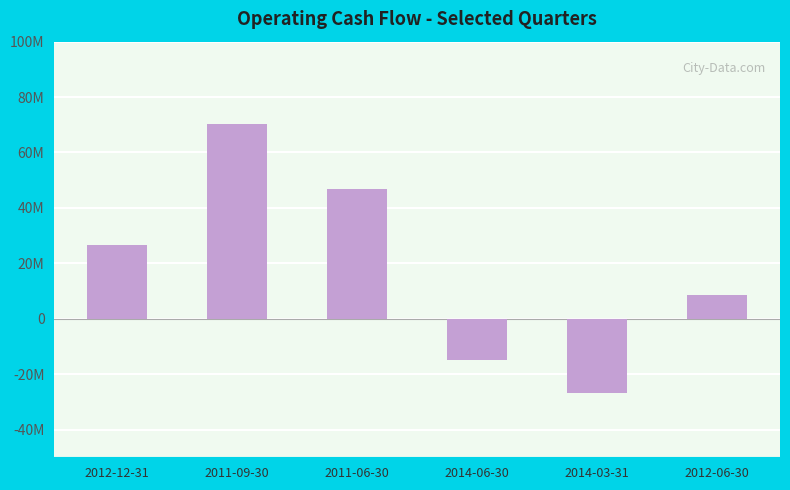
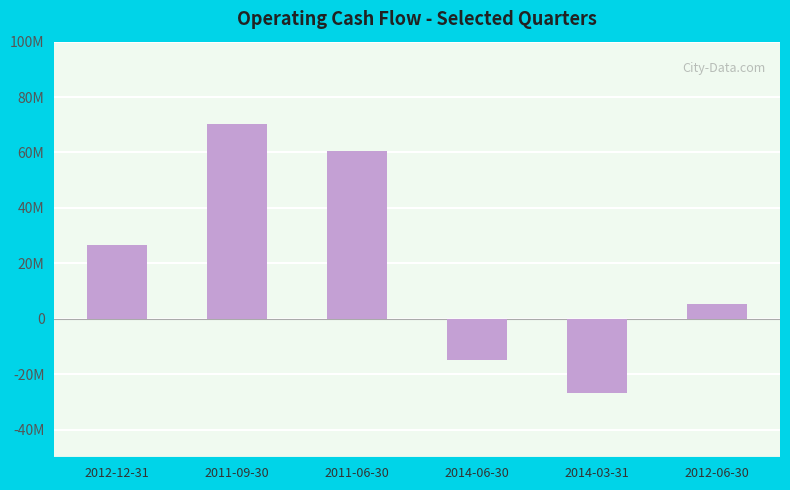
  {
    "2012-12-31": 27000000,
    "2011-09-30": 70000000,
-   "2011-06-30": 47000000,
+   "2011-06-30": 61000000,
    "2014-06-30": -15000000,
    "2014-03-31": -27000000,
-   "2012-06-30": 8000000
+   "2012-06-30": 5000000
  }
